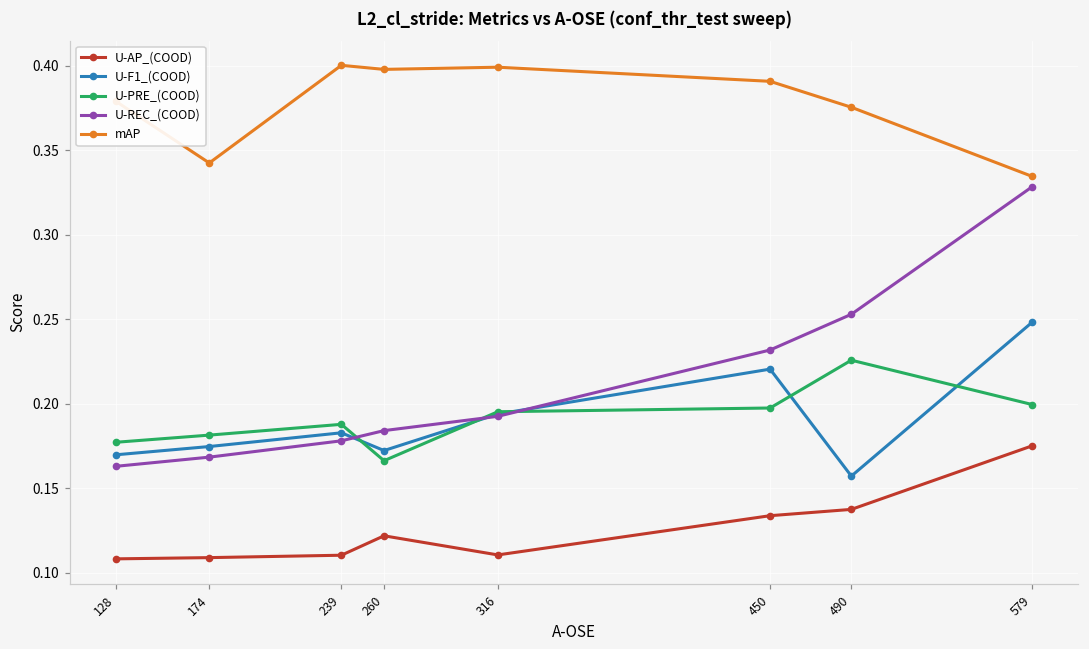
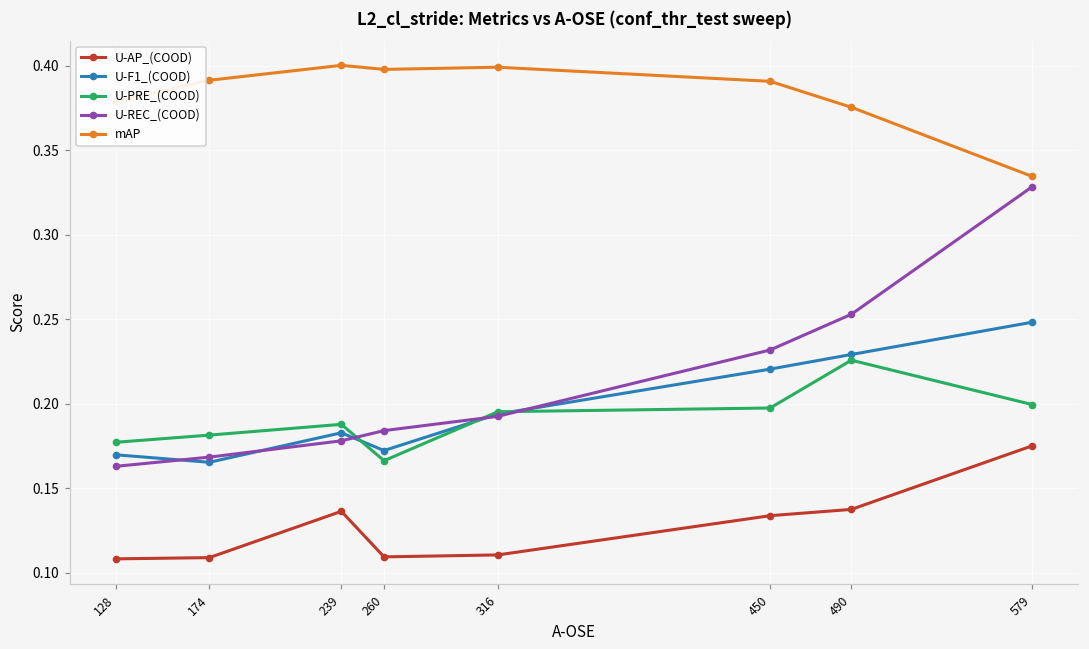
  {
    "U-AP_(COOD)": {
      "128": 0.108,
      "174": 0.109,
-     "239": 0.110,
-     "260": 0.122,
+     "239": 0.136,
+     "260": 0.109,
      "316": 0.111,
      "450": 0.134,
      "490": 0.137,
      "579": 0.175
    },
    "U-F1_(COOD)": {
      "128": 0.170,
-     "174": 0.175,
+     "174": 0.165,
      "239": 0.183,
      "260": 0.172,
      "450": 0.220,
-     "490": 0.157,
+     "490": 0.229,
      "579": 0.248
    },
    "U-PRE_(COOD)": {
      "128": 0.177,
      "174": 0.181,
      "239": 0.188,
      "260": 0.166,
      "450": 0.197,
      "490": 0.226,
      "579": 0.199
    },
    "U-REC_(COOD)": {
      "128": 0.163,
      "174": 0.168,
      "239": 0.178,
      "260": 0.184,
      "450": 0.232,
      "490": 0.253,
      "579": 0.328
    },
    "mAP": {
-     "174": 0.342,
+     "174": 0.391,
      "239": 0.400,
      "260": 0.398,
      "316": 0.399,
      "450": 0.391,
      "490": 0.375,
      "579": 0.334
    }
  }
